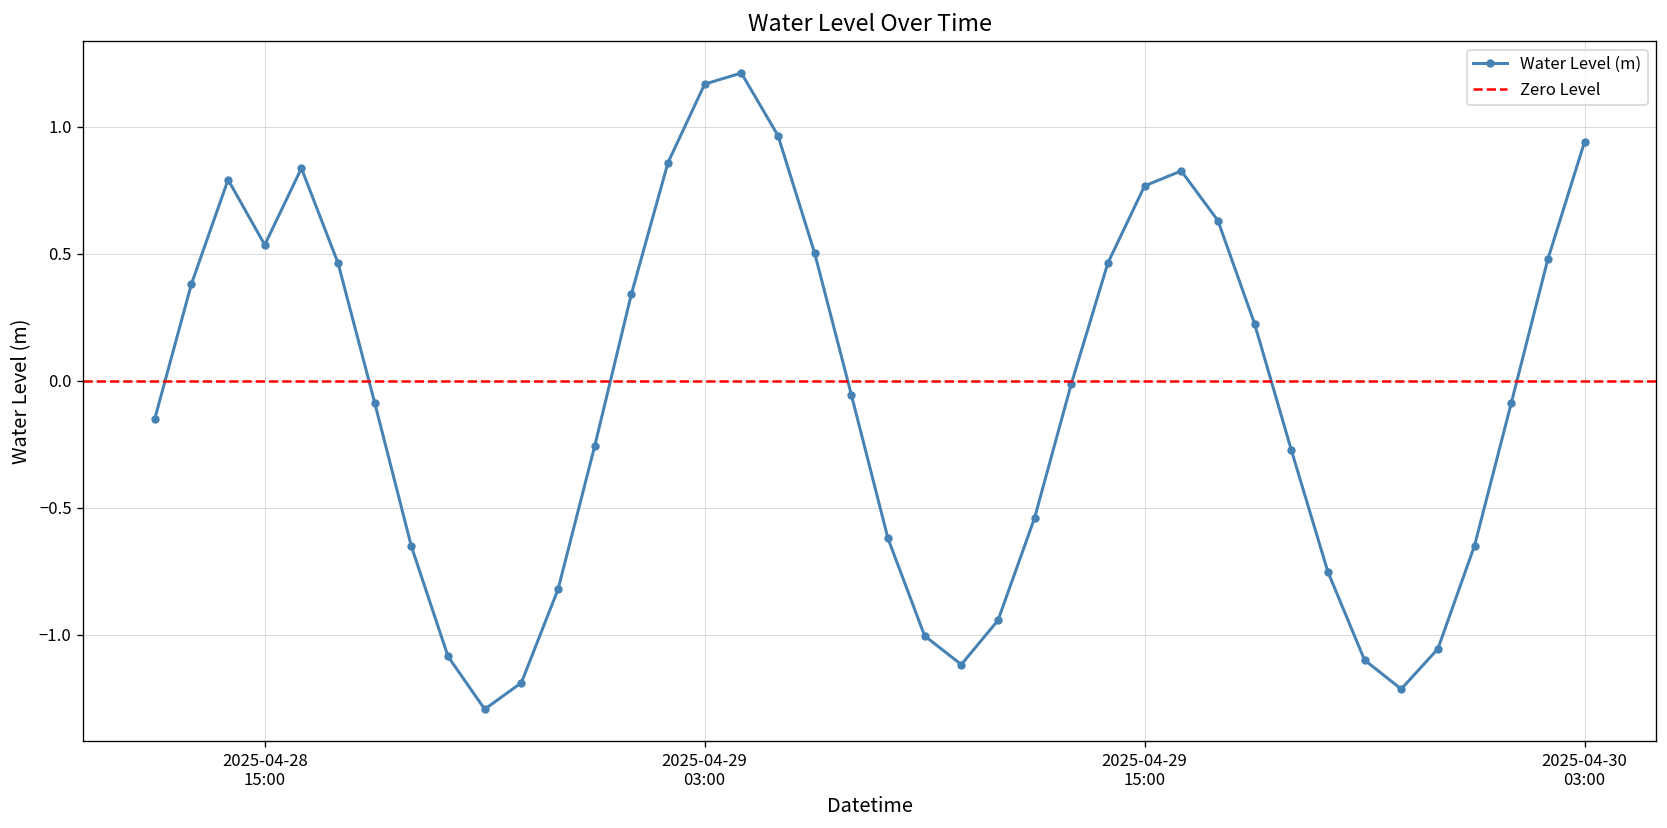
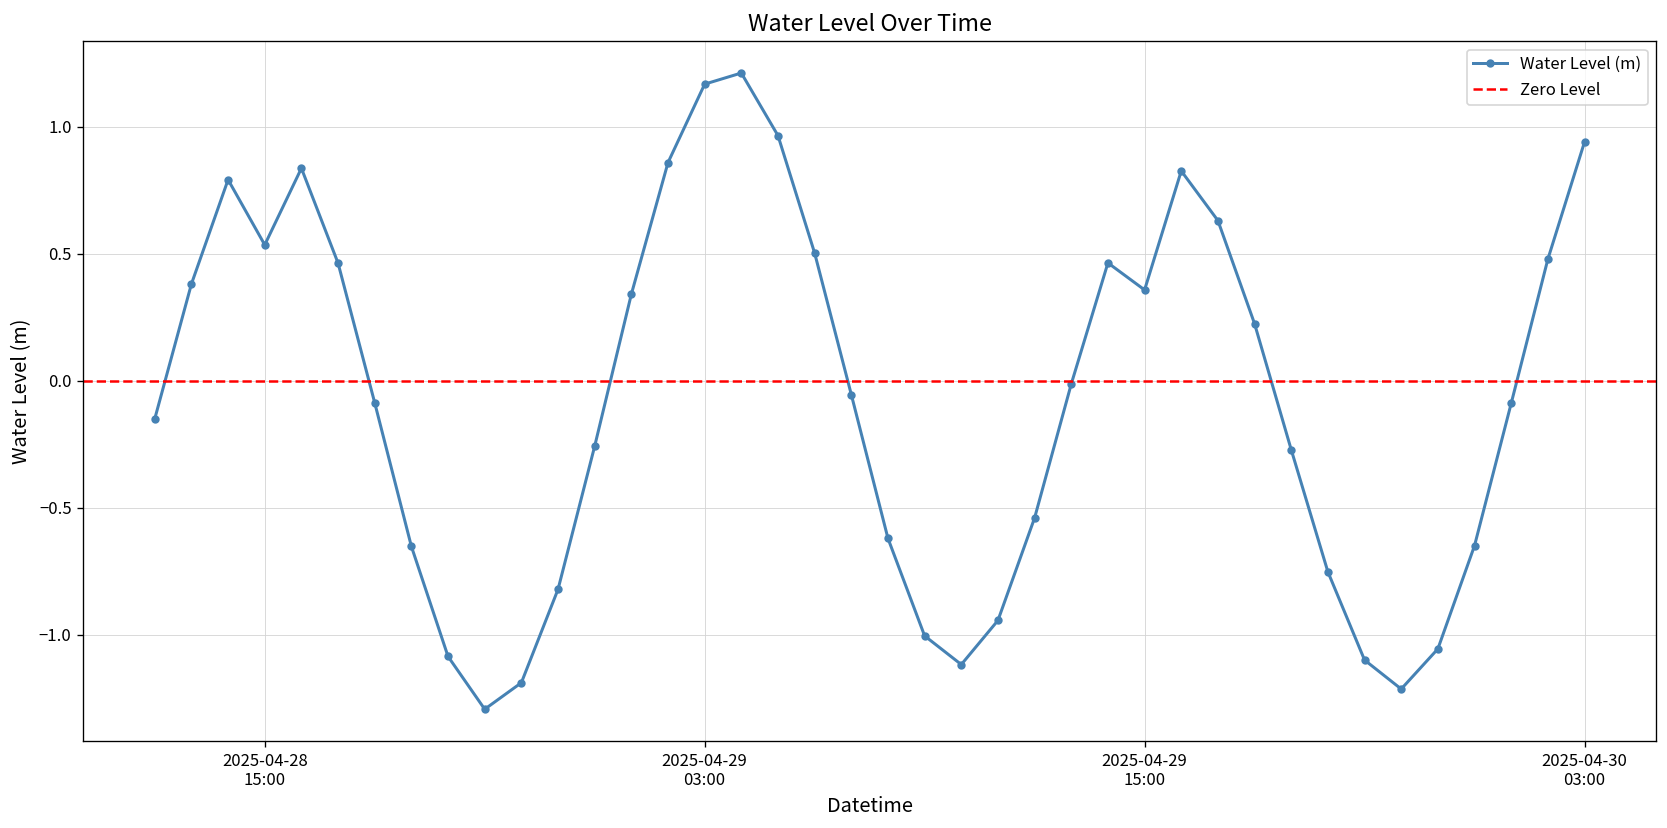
  {
    "2025-04-28 15:00": 0.53,
    "2025-04-29 03:00": 1.17,
-   "2025-04-29 15:00": 0.77,
+   "2025-04-29 15:00": 0.36,
    "2025-04-30 03:00": 0.94
  }
